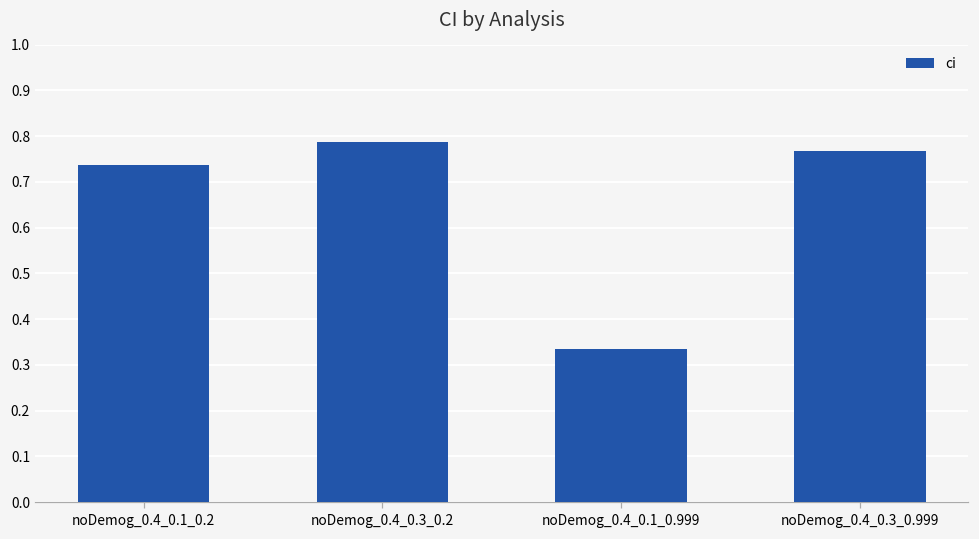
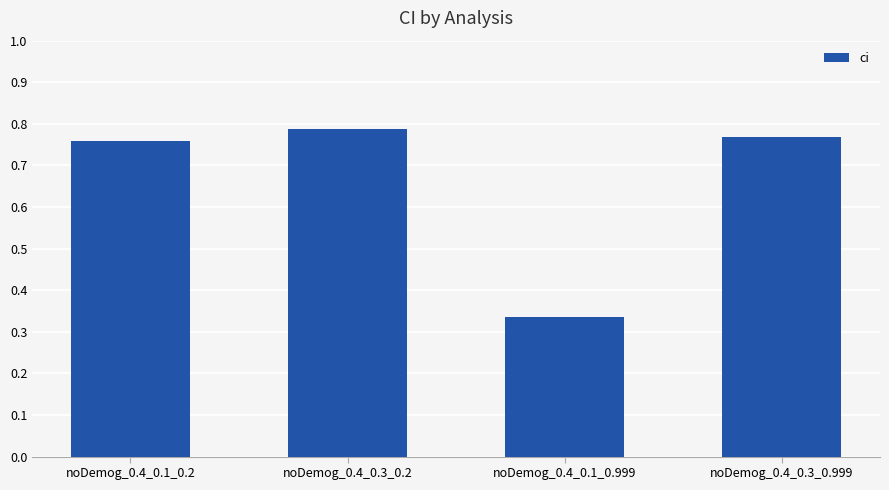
  {
-   "noDemog_0.4_0.1_0.2": 0.74,
+   "noDemog_0.4_0.1_0.2": 0.76,
    "noDemog_0.4_0.3_0.2": 0.79,
    "noDemog_0.4_0.1_0.999": 0.33,
    "noDemog_0.4_0.3_0.999": 0.77
  }
